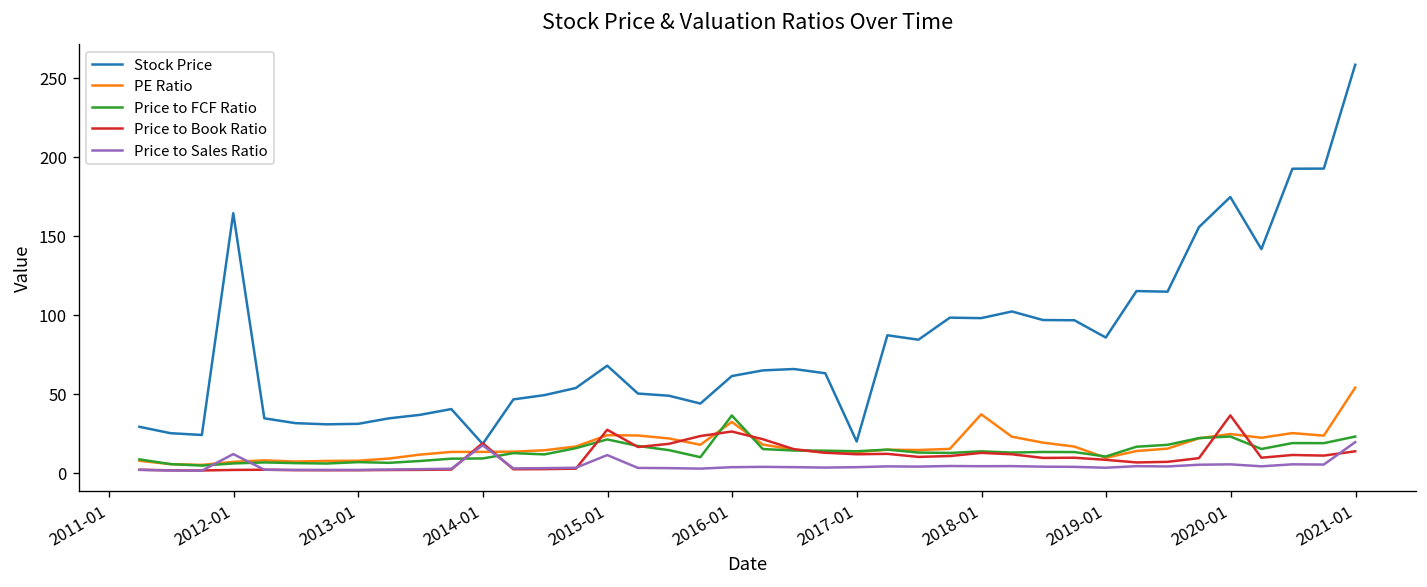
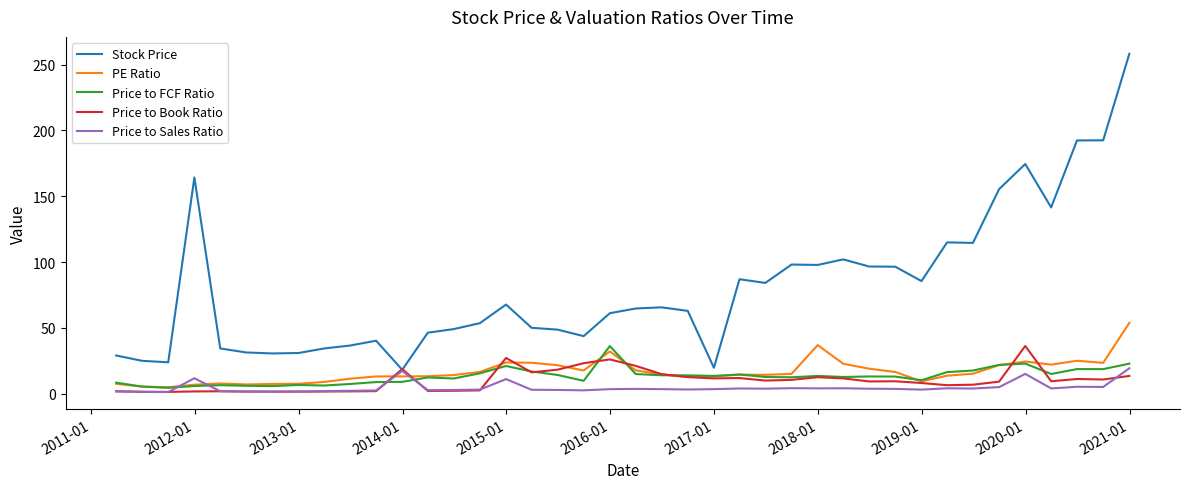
  {
    "Stock Price": {
      "2012-01": 164,
      "2013-01": 31,
      "2015-01": 68,
      "2016-01": 61,
      "2017-01": 20,
      "2018-01": 98,
      "2019-01": 86,
      "2020-01": 174,
      "2021-01": 258
    },
    "PE Ratio": {
      "2014-01": 13,
      "2015-01": 24,
      "2016-01": 32,
      "2018-01": 37,
      "2021-01": 54
    },
    "Price to FCF Ratio": {
      "2014-01": 9,
      "2015-01": 21,
      "2016-01": 36,
      "2021-01": 23
    },
    "Price to Book Ratio": {
      "2012-01": 2,
      "2015-01": 27,
      "2016-01": 26,
      "2020-01": 36,
      "2021-01": 13
    },
    "Price to Sales Ratio": {
      "2012-01": 12,
      "2015-01": 11,
      "2016-01": 3,
      "2017-01": 3,
      "2018-01": 4,
      "2019-01": 3,
-     "2020-01": 5,
+     "2020-01": 15,
      "2021-01": 19
    }
  }
